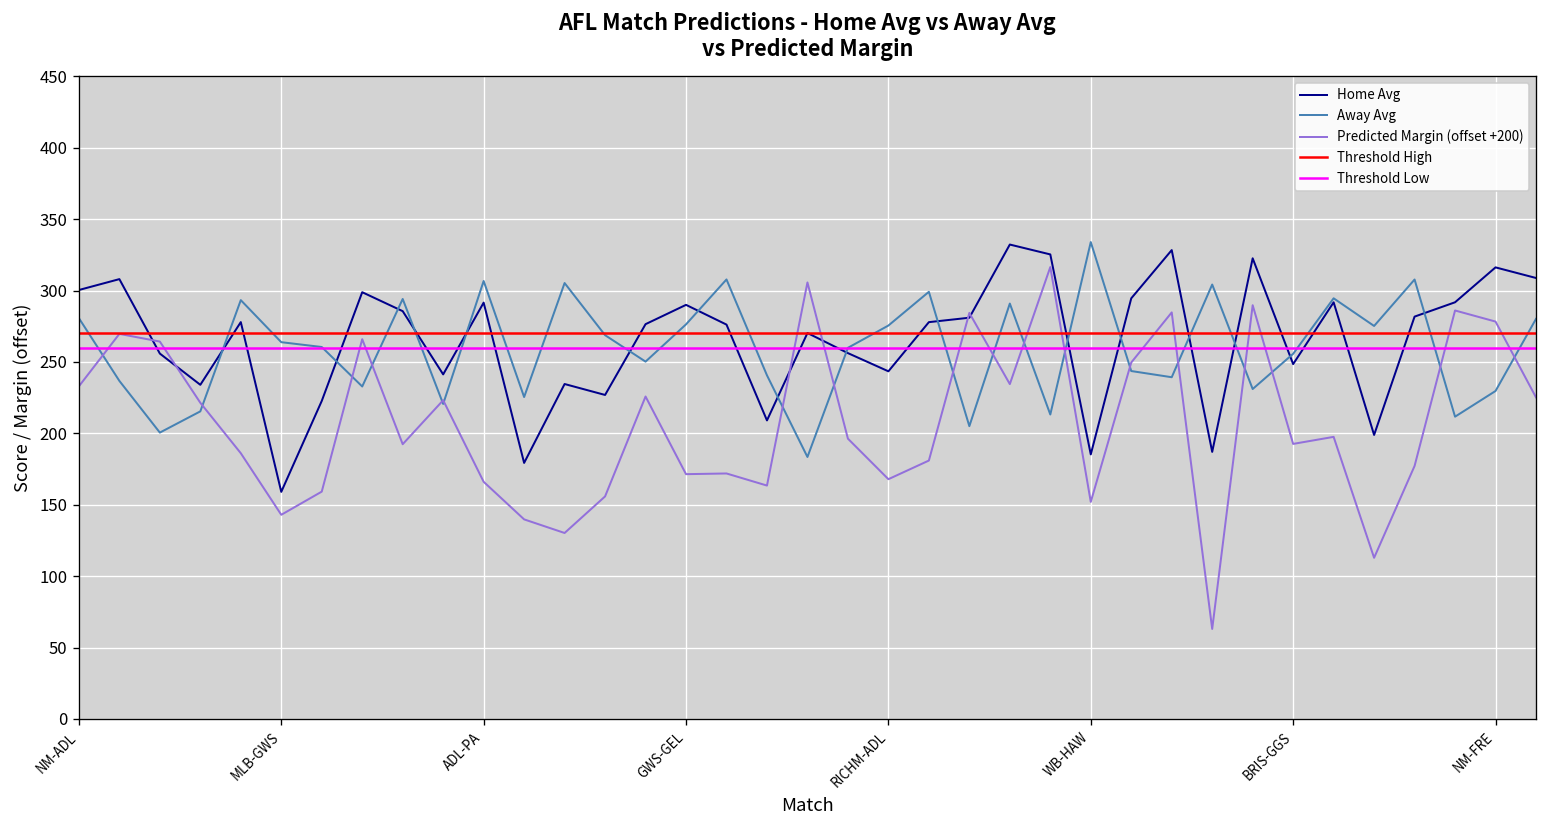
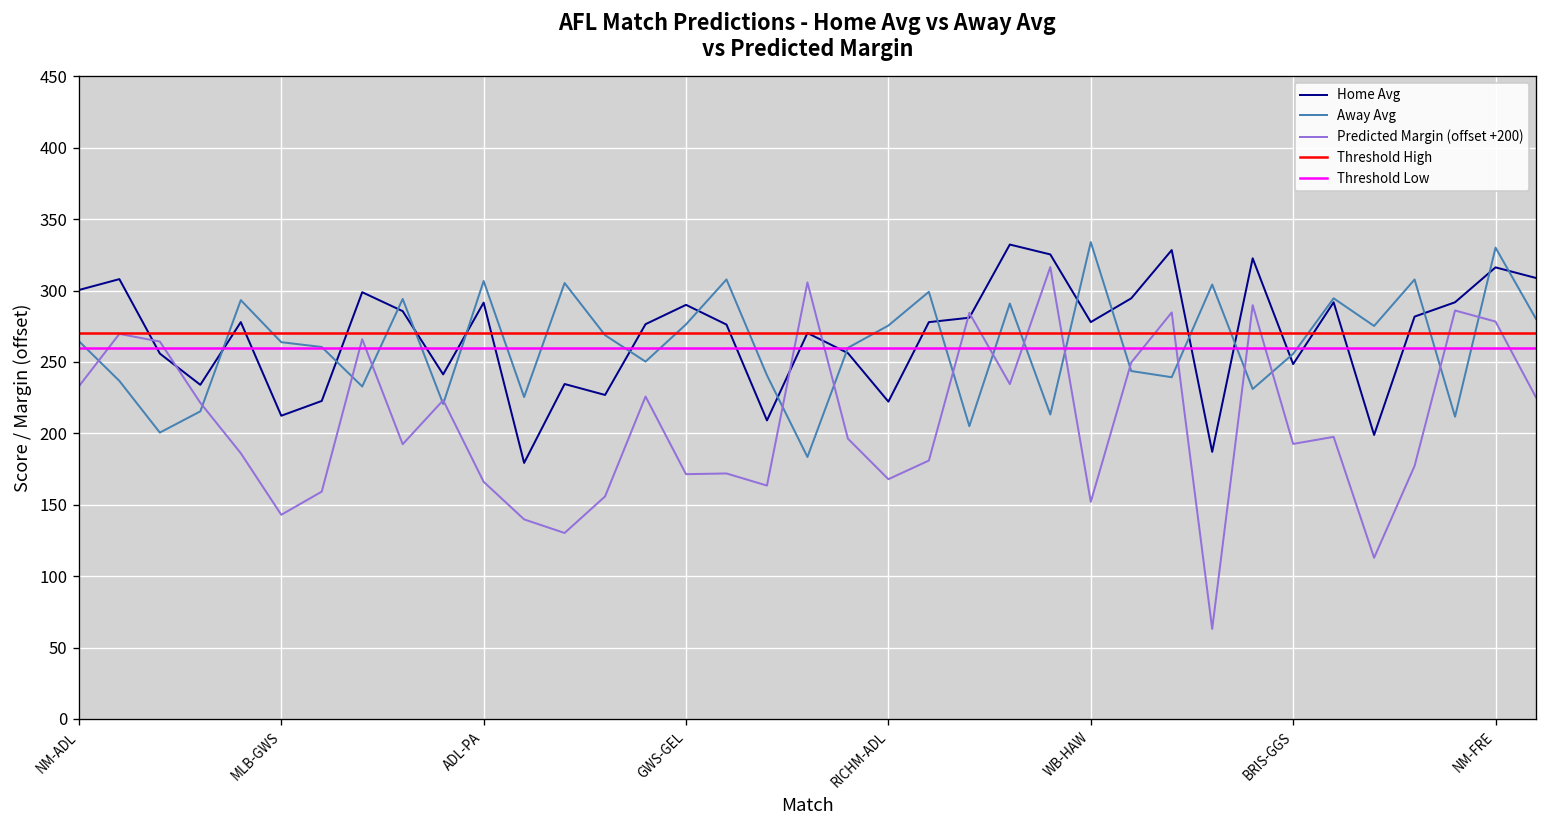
  {
    "Home Avg": {
      "NM-ADL": 300,
-     "MLB-GWS": 159,
+     "MLB-GWS": 212,
      "ADL-PA": 292,
      "GWS-GEL": 290,
-     "RICHM-ADL": 243,
-     "WB-HAW": 185,
+     "RICHM-ADL": 222,
+     "WB-HAW": 278,
      "BRIS-GGS": 249,
      "NM-FRE": 316
    },
    "Away Avg": {
-     "NM-ADL": 281,
+     "NM-ADL": 265,
      "MLB-GWS": 264,
      "ADL-PA": 307,
      "GWS-GEL": 276,
      "RICHM-ADL": 276,
      "WB-HAW": 334,
      "BRIS-GGS": 256,
-     "NM-FRE": 230
+     "NM-FRE": 330
    },
    "Predicted Margin (offset +200)": {
      "NM-ADL": 233,
      "MLB-GWS": 143,
      "ADL-PA": 166,
      "GWS-GEL": 171,
      "RICHM-ADL": 168,
      "WB-HAW": 152,
      "BRIS-GGS": 193,
      "NM-FRE": 278
    }
  }
